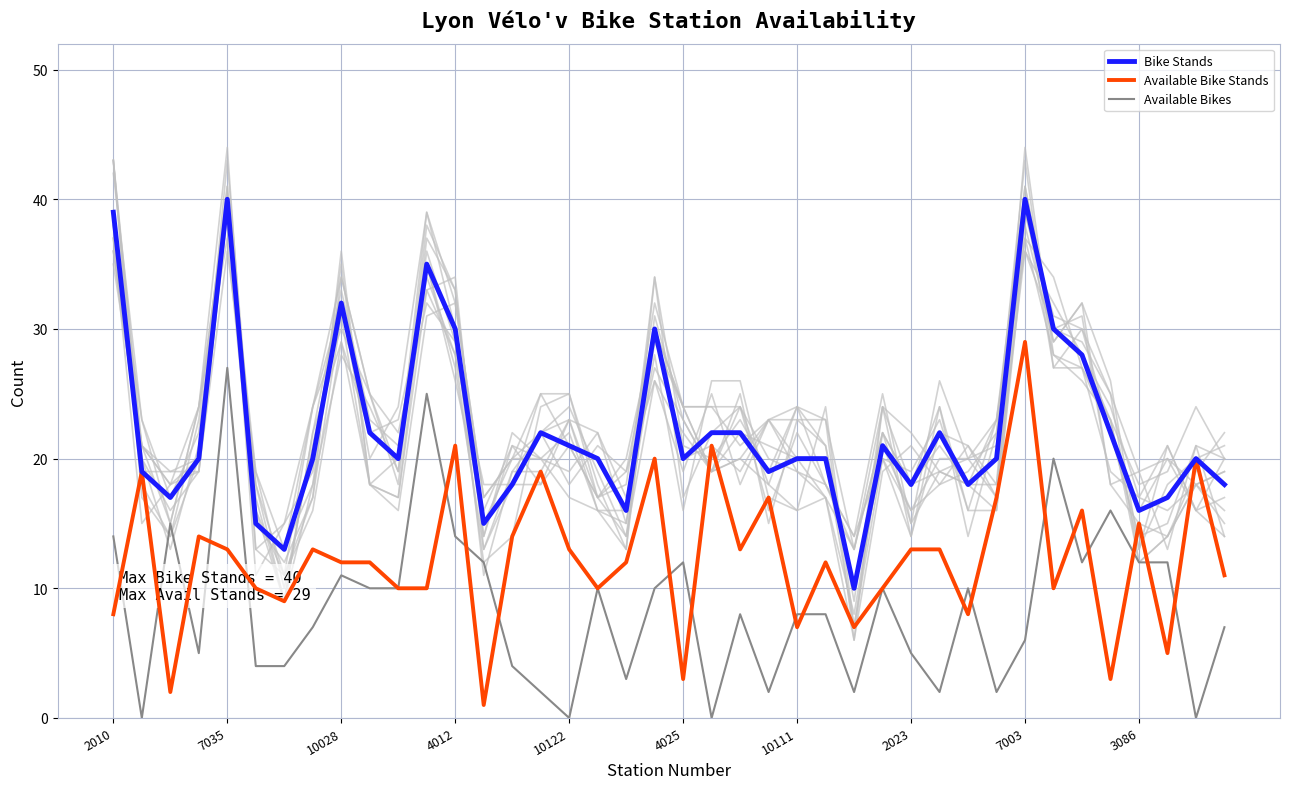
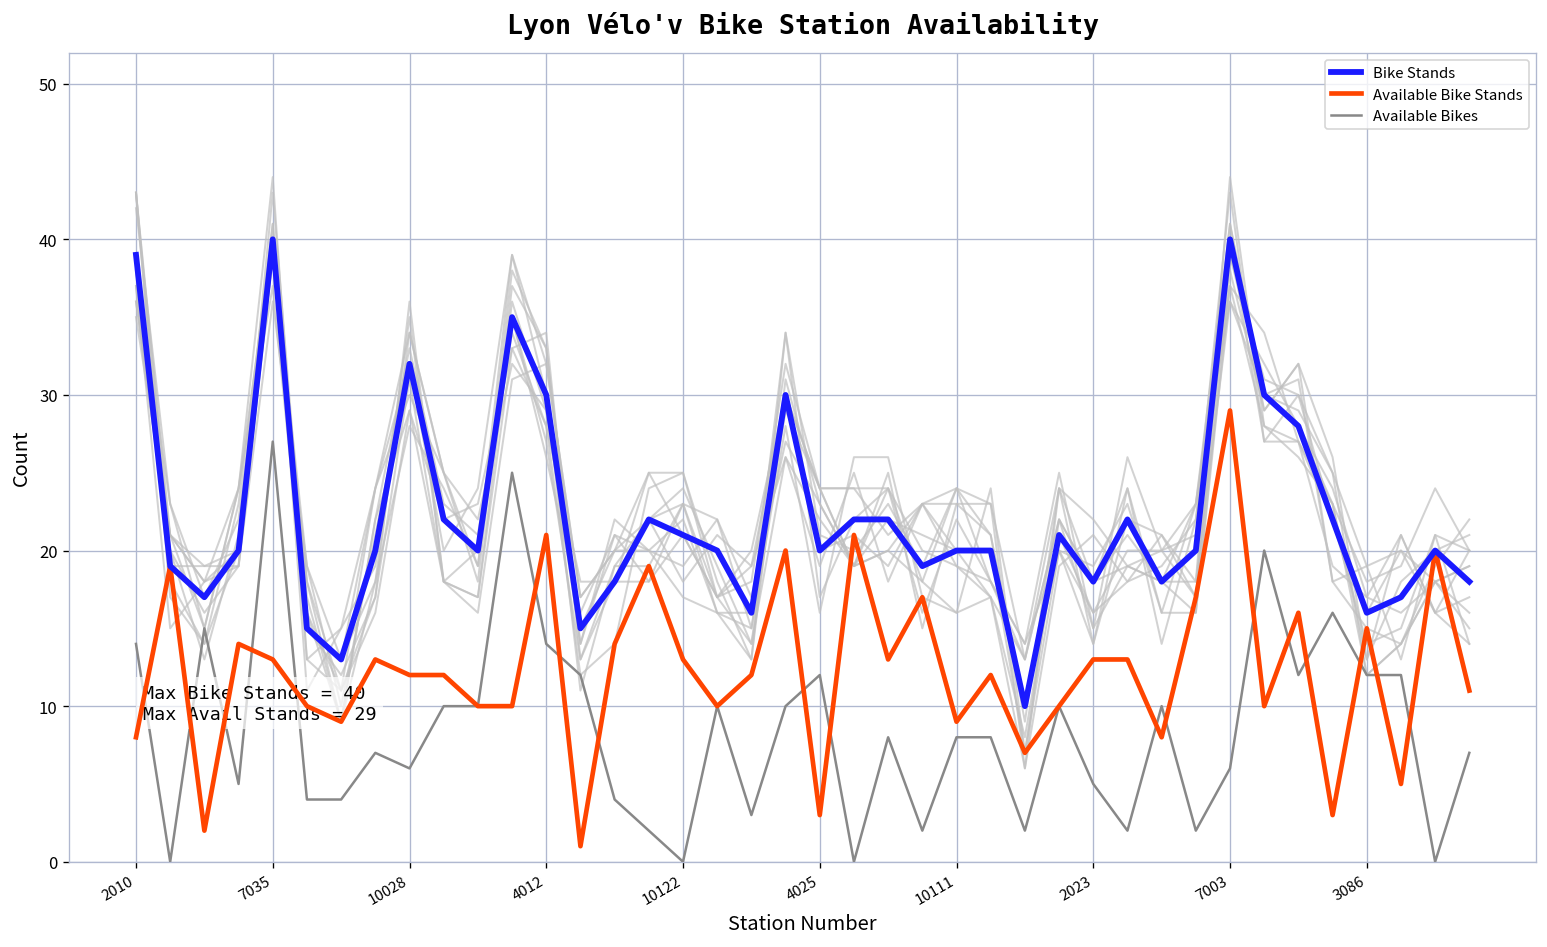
  {
    "Bike Stands": {
      "2010": 39
    },
    "Available Bike Stands": {
      "2010": 8,
      "7035": 13,
      "10028": 12,
      "4012": 21,
      "10122": 13,
      "4025": 3,
-     "10111": 7,
+     "10111": 9,
      "2023": 13,
      "7003": 29
    },
    "Available Bikes": {
      "2010": 14,
      "7035": 27,
-     "10028": 11,
+     "10028": 6,
      "4012": 14,
      "10122": 0,
      "4025": 12,
      "10111": 8,
      "2023": 5,
      "7003": 6
    }
  }
